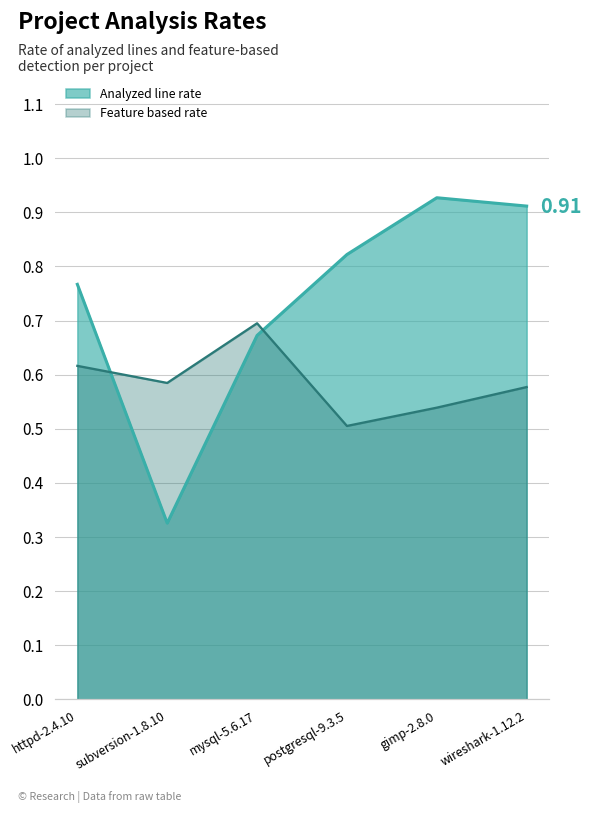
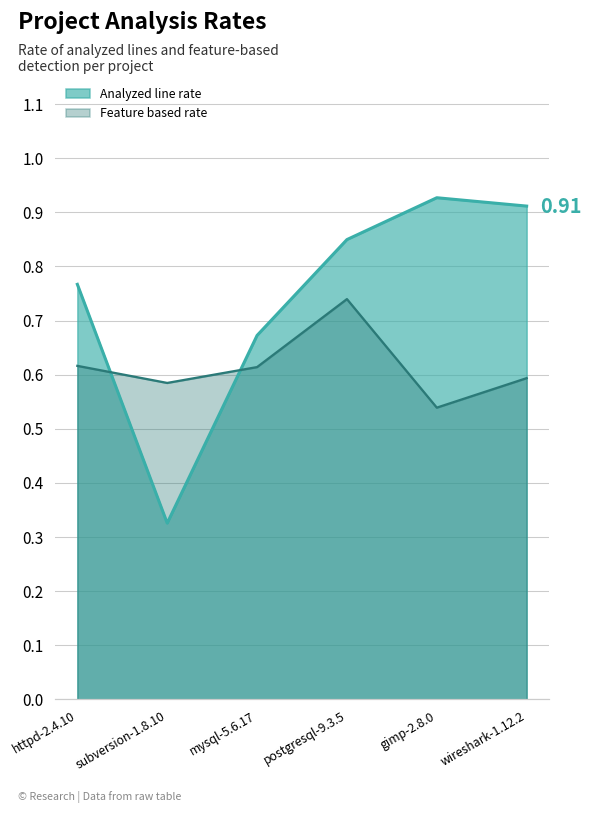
  {
    "Analyzed line rate": {
      "httpd-2.4.10": 0.77,
      "subversion-1.8.10": 0.33,
      "mysql-5.6.17": 0.67,
-     "postgresql-9.3.5": 0.82,
+     "postgresql-9.3.5": 0.85,
      "gimp-2.8.0": 0.93
    },
    "Feature based rate": {
      "httpd-2.4.10": 0.62,
      "subversion-1.8.10": 0.58,
-     "mysql-5.6.17": 0.69,
-     "postgresql-9.3.5": 0.51,
+     "mysql-5.6.17": 0.61,
+     "postgresql-9.3.5": 0.74,
      "gimp-2.8.0": 0.54,
-     "wireshark-1.12.2": 0.58
+     "wireshark-1.12.2": 0.59
    }
  }
